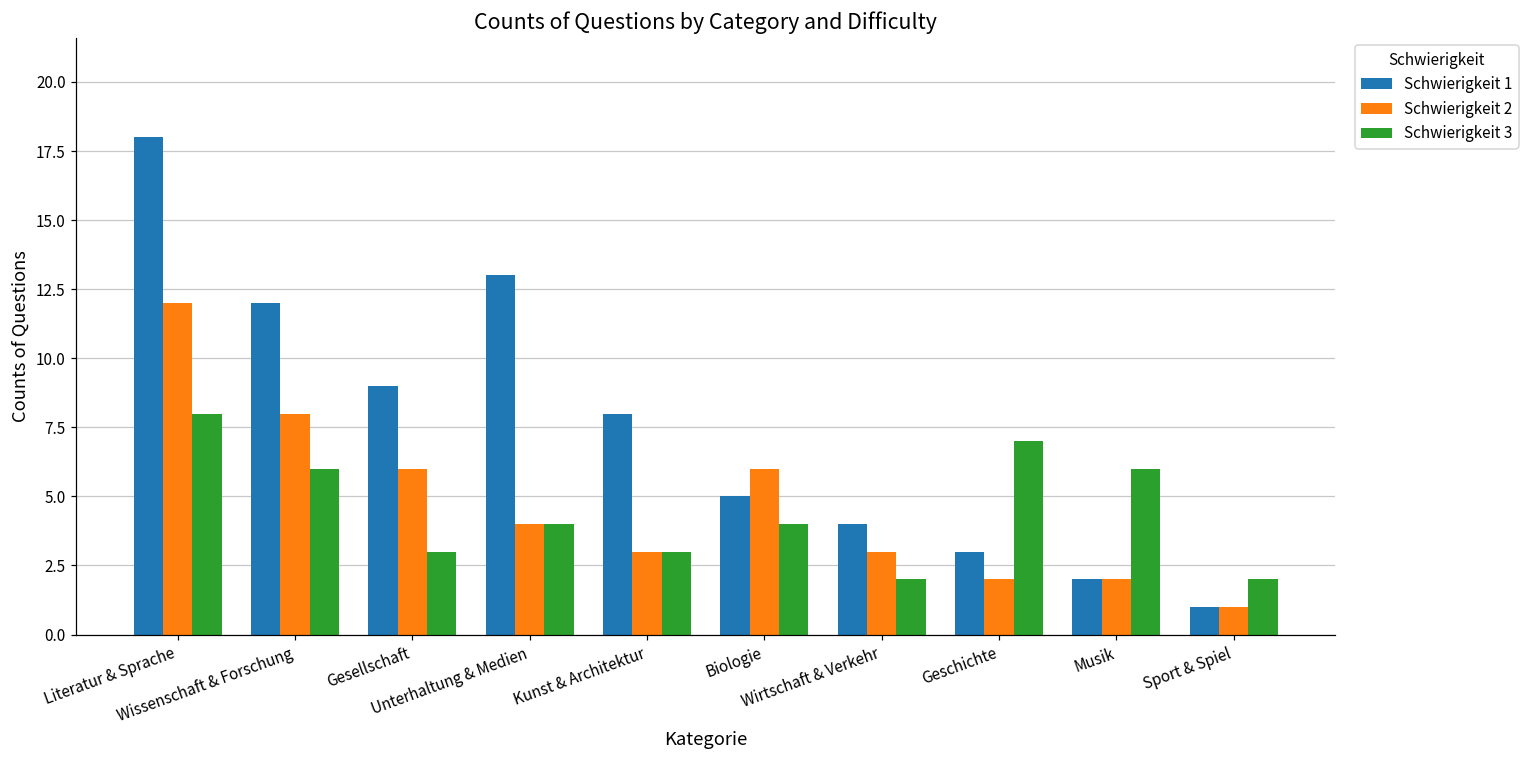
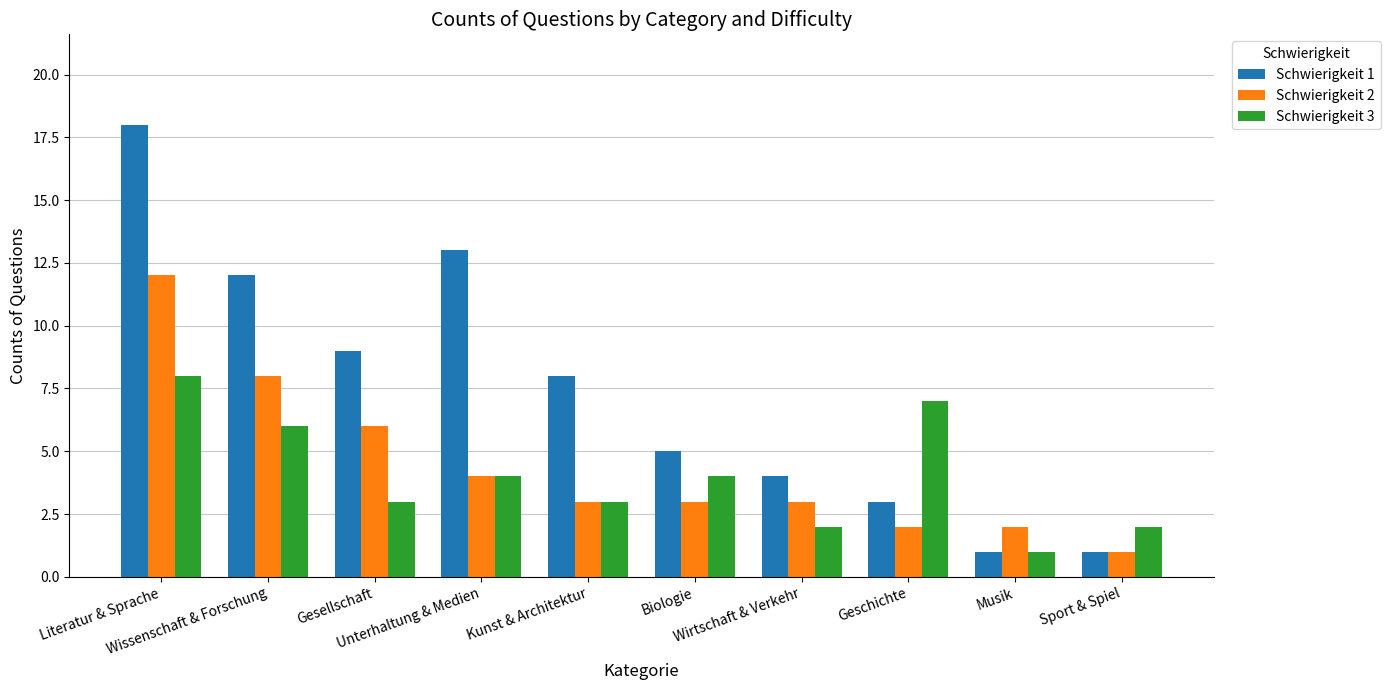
  {
    "Schwierigkeit 1": {
      "Literatur & Sprache": 18,
      "Wissenschaft & Forschung": 12,
      "Gesellschaft": 9,
      "Unterhaltung & Medien": 13,
      "Kunst & Architektur": 8,
      "Biologie": 5,
      "Wirtschaft & Verkehr": 4,
      "Geschichte": 3,
-     "Musik": 2,
+     "Musik": 1,
      "Sport & Spiel": 1
    },
    "Schwierigkeit 2": {
      "Literatur & Sprache": 12,
      "Wissenschaft & Forschung": 8,
      "Gesellschaft": 6,
      "Unterhaltung & Medien": 4,
      "Kunst & Architektur": 3,
-     "Biologie": 6,
+     "Biologie": 3,
      "Wirtschaft & Verkehr": 3,
      "Geschichte": 2,
      "Musik": 2,
      "Sport & Spiel": 1
    },
    "Schwierigkeit 3": {
      "Literatur & Sprache": 8,
      "Wissenschaft & Forschung": 6,
      "Gesellschaft": 3,
      "Unterhaltung & Medien": 4,
      "Kunst & Architektur": 3,
      "Biologie": 4,
      "Wirtschaft & Verkehr": 2,
      "Geschichte": 7,
-     "Musik": 6,
+     "Musik": 1,
      "Sport & Spiel": 2
    }
  }
